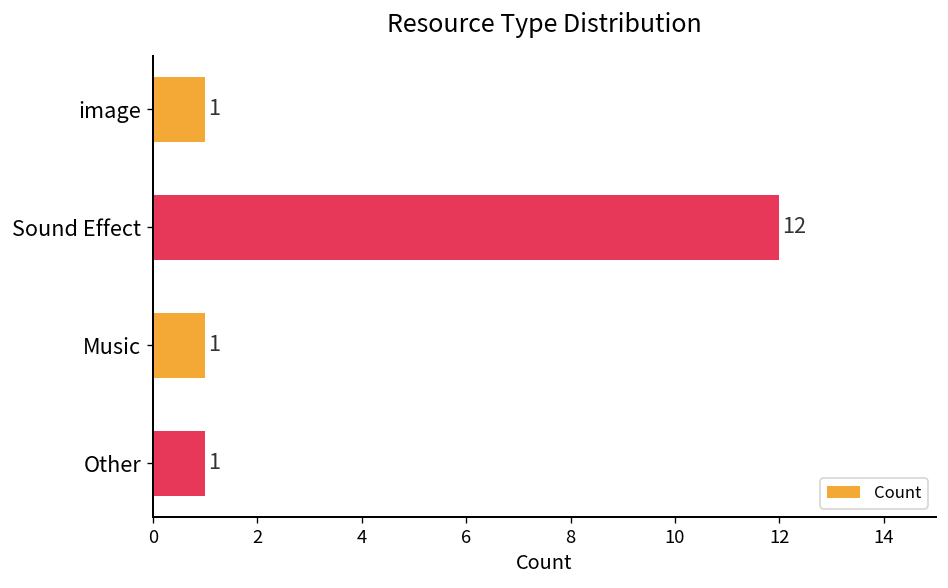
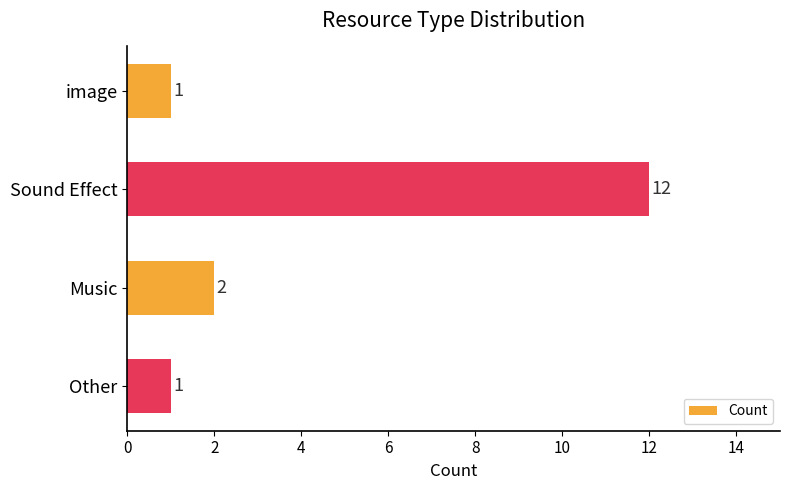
  {
    "image": 1,
    "Sound Effect": 12,
-   "Music": 1,
+   "Music": 2,
    "Other": 1
  }
